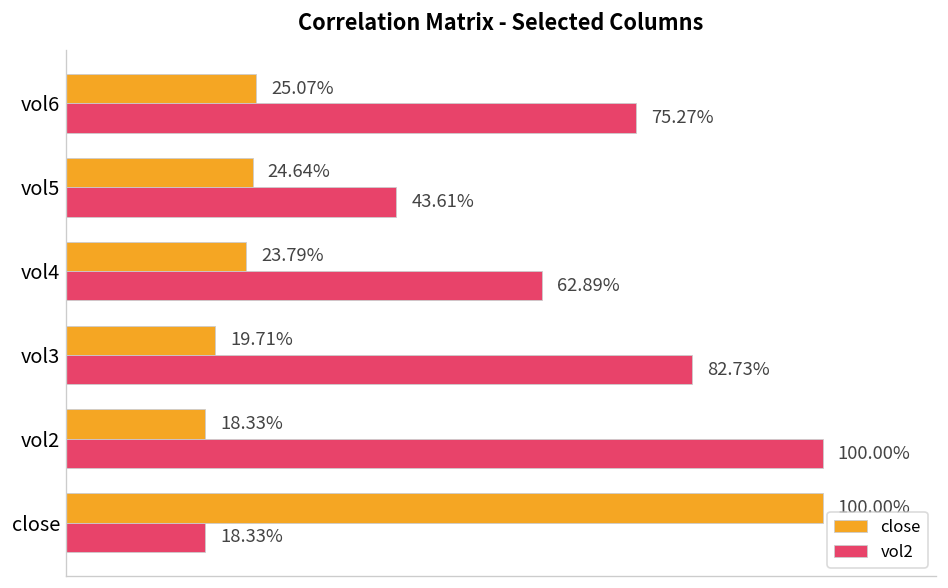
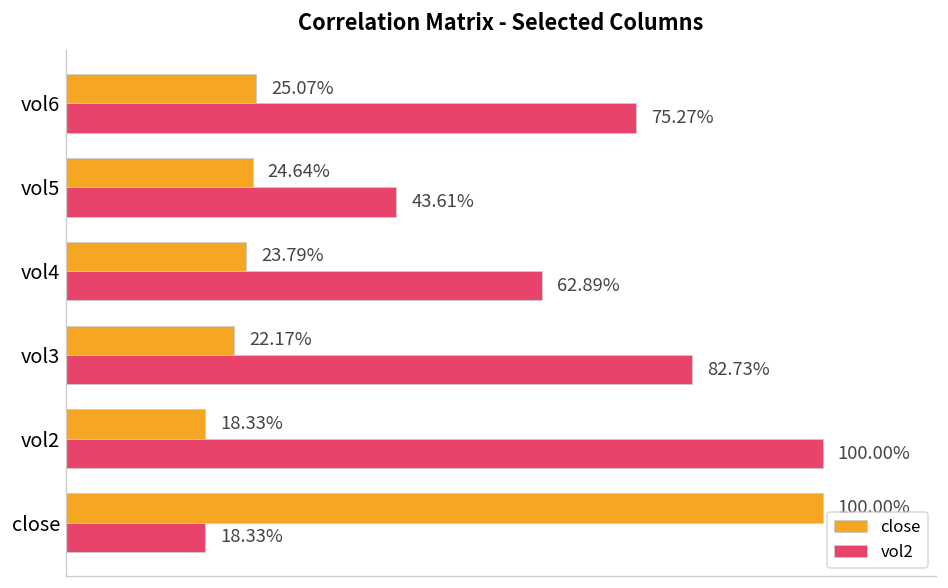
  {
    "close": {
      "vol6": "25.07%",
      "vol5": "24.64%",
      "vol4": "23.79%",
-     "vol3": "19.71%",
+     "vol3": "22.17%",
      "vol2": "18.33%"
    },
    "vol2": {
      "vol6": "75.27%",
      "vol5": "43.61%",
      "vol4": "62.89%",
      "vol3": "82.73%",
      "vol2": "100.00%",
      "close": "18.33%"
    }
  }
